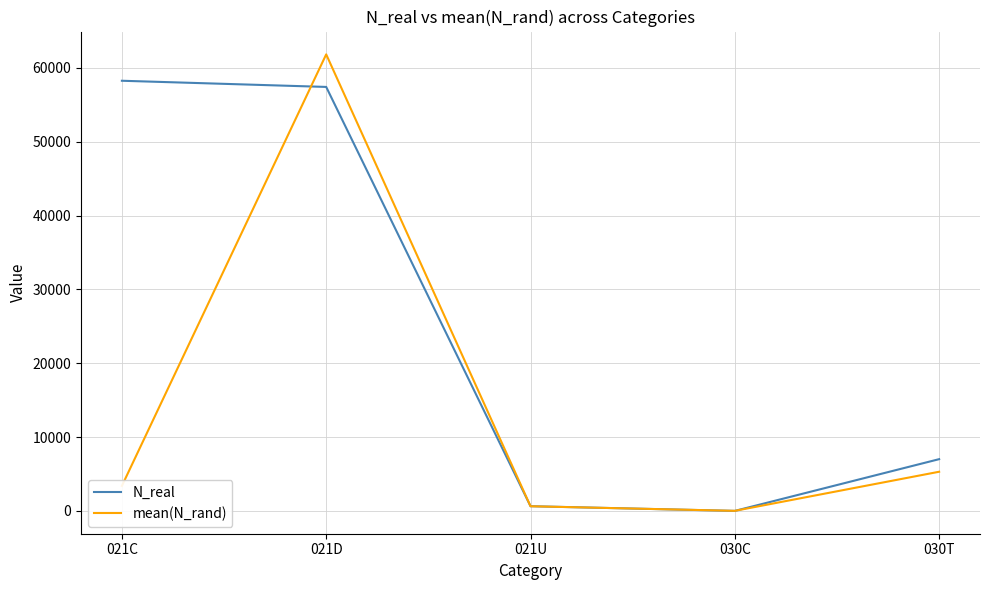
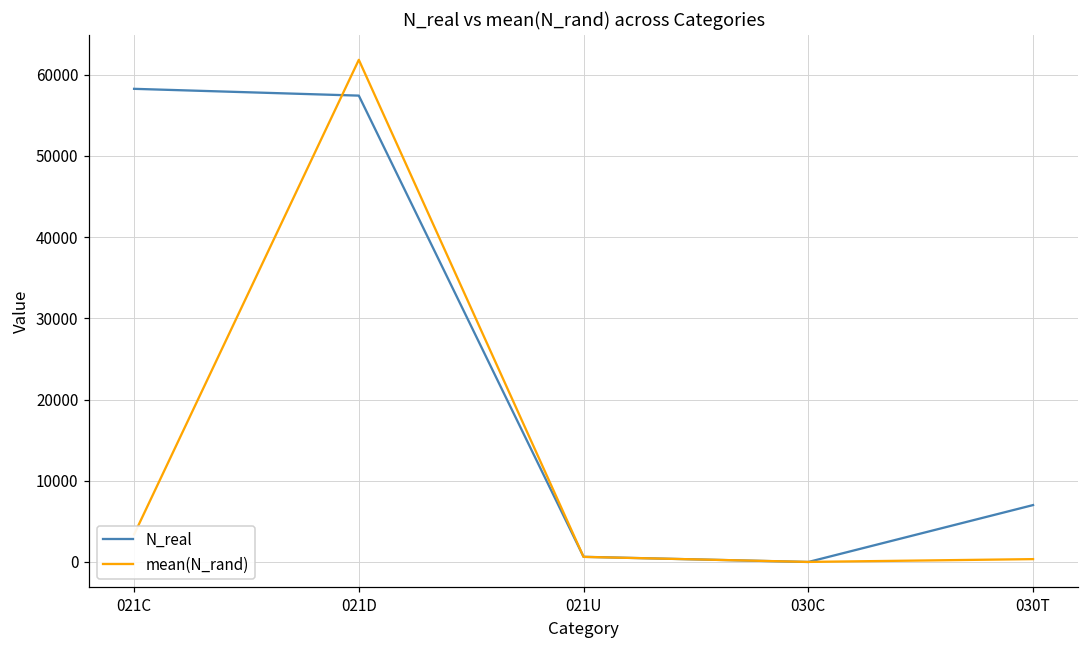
  {
    "N_real": {
      "021C": 58000,
      "021D": 57000,
      "030T": 7000
    },
    "mean(N_rand)": {
      "021D": 62000,
-     "030T": 5000
+     "030T": 0
    }
  }
